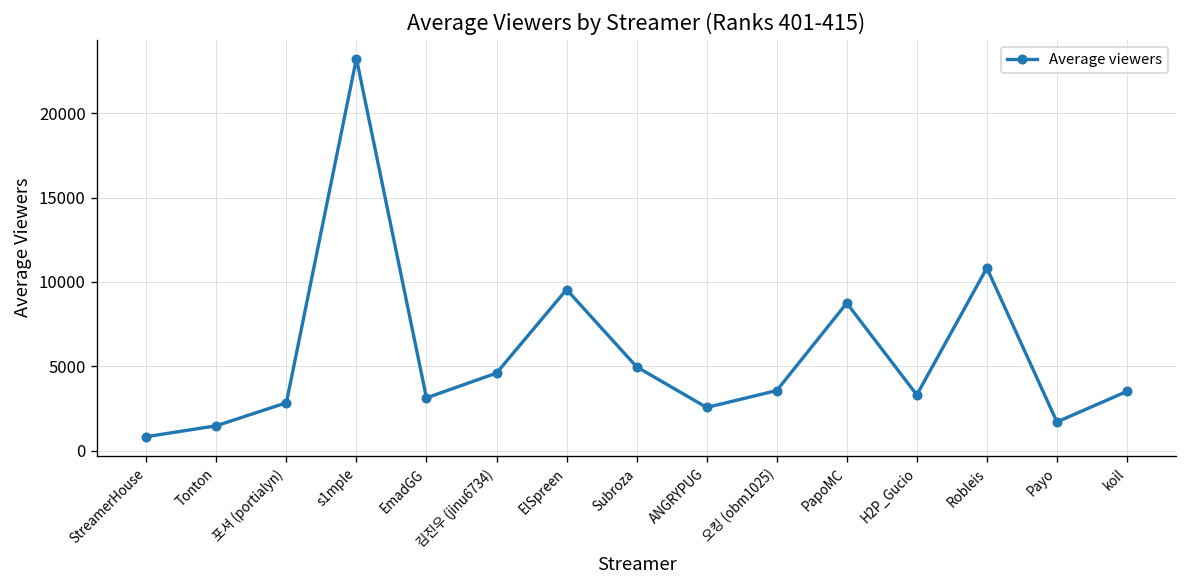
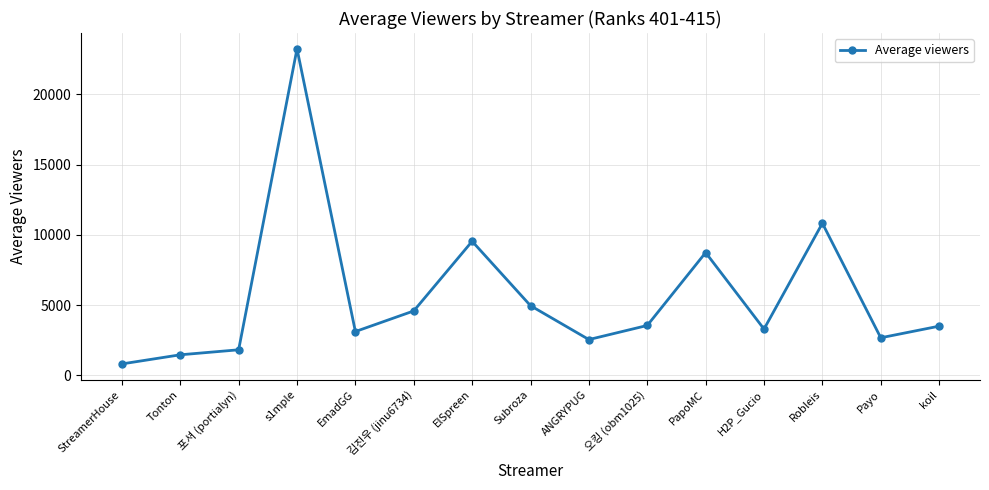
  {
    "StreamerHouse": 800,
    "Tonton": 1500,
-   "포셔 (portialyn)": 2800,
+   "포셔 (portialyn)": 1800,
    "s1mple": 23200,
    "EmadGG": 3100,
    "김진우 (jinu6734)": 4600,
    "ElSpreen": 9600,
    "Subroza": 5000,
    "ANGRYPUG": 2600,
    "오킹 (obm1025)": 3600,
    "PapoMC": 8700,
    "H2P_Gucio": 3300,
    "Robleis": 10800,
-   "Payo": 1700,
+   "Payo": 2700,
    "koil": 3500
  }
